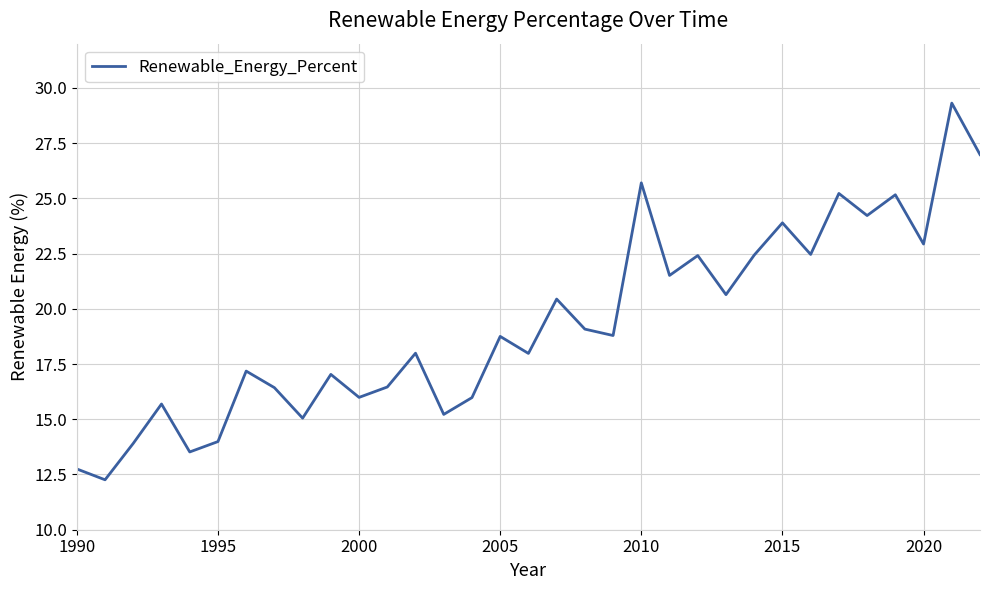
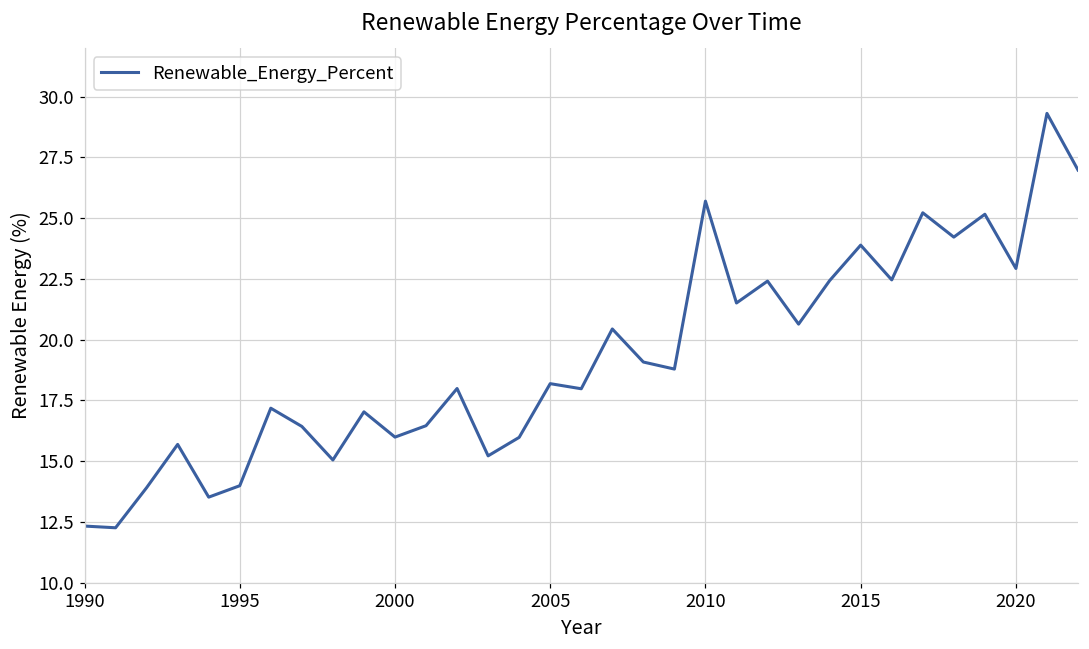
  {
-   "1990": 12.8,
+   "1990": 12.3,
    "1995": 14.0,
    "2000": 16.0,
-   "2005": 18.8,
+   "2005": 18.2,
    "2010": 25.7,
    "2015": 23.9,
    "2020": 22.9
  }
